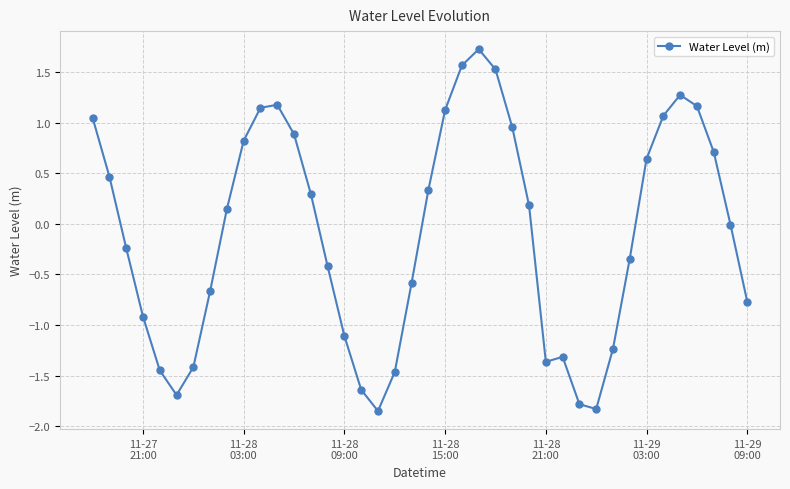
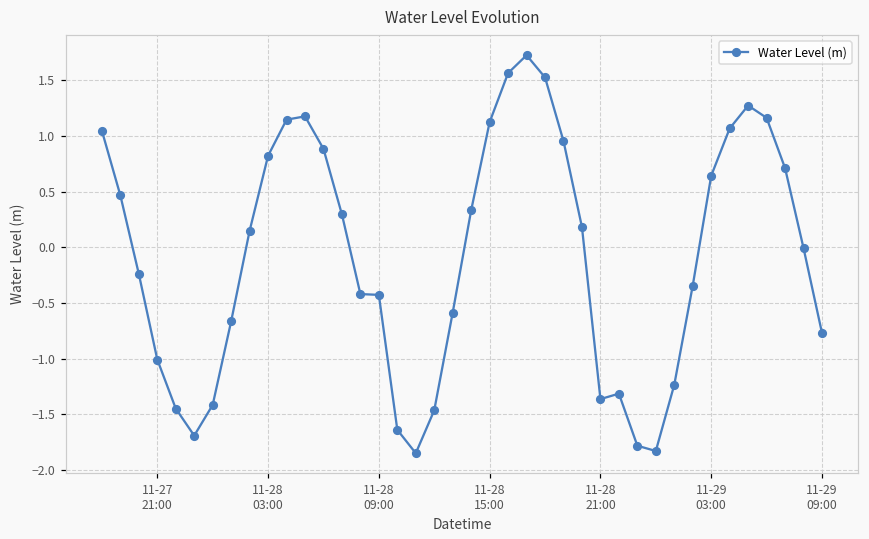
  {
-   "11-27 21:00": -0.92,
+   "11-27 21:00": -1.01,
    "11-28 03:00": 0.82,
-   "11-28 09:00": -1.11,
+   "11-28 09:00": -0.43,
    "11-28 15:00": 1.12,
    "11-28 21:00": -1.36,
    "11-29 03:00": 0.64,
    "11-29 09:00": -0.77
  }
